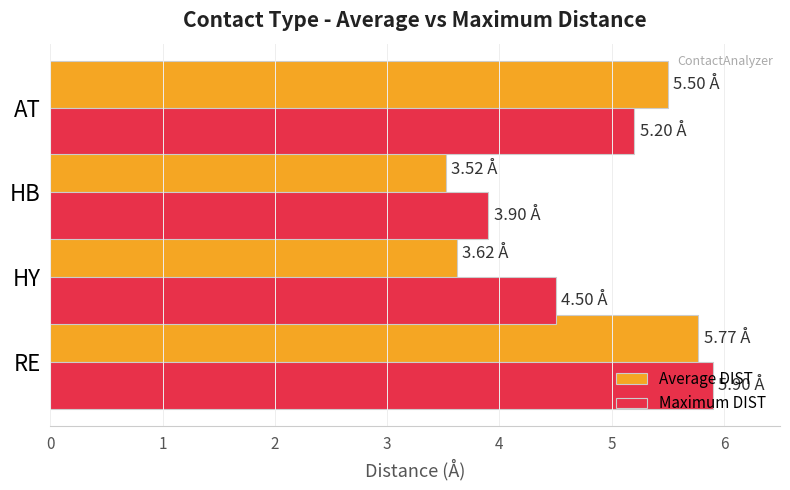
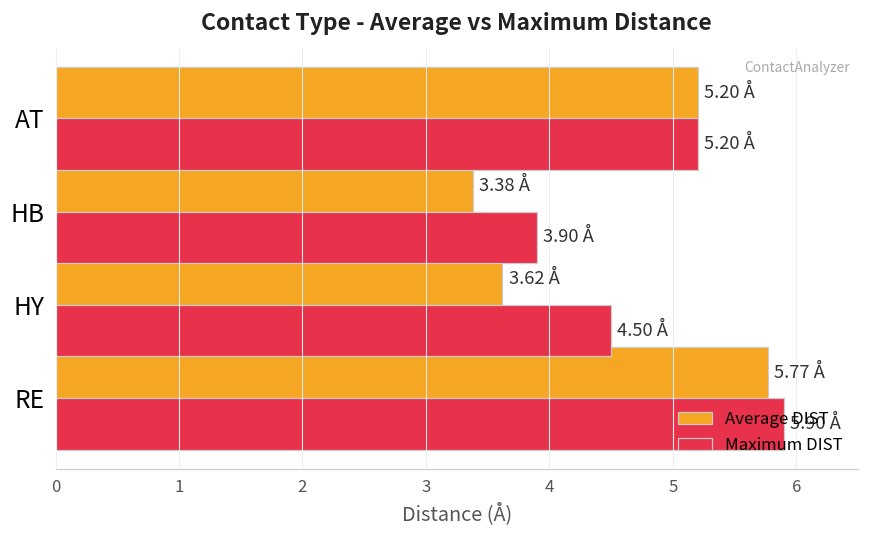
  {
    "Average DIST": {
-     "AT": 5.50,
-     "HB": 3.52,
+     "AT": 5.20,
+     "HB": 3.38,
      "HY": 3.62,
      "RE": 5.77
    },
    "Maximum DIST": {
      "AT": 5.20,
      "HB": 3.90,
      "HY": 4.50,
      "RE": 5.90
    }
  }
